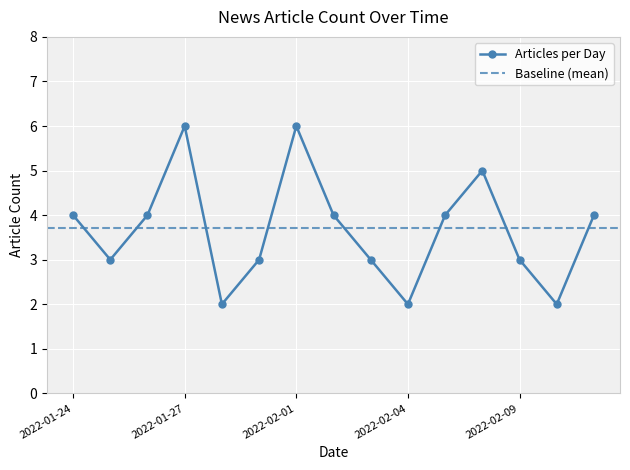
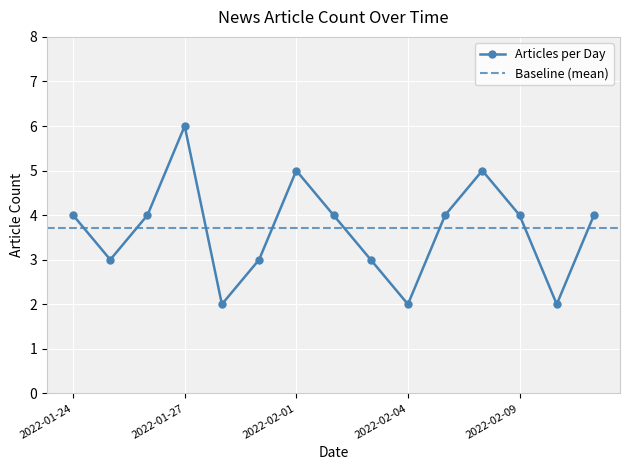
  {
    "2022-01-24": 4,
    "2022-01-27": 6,
-   "2022-02-01": 6,
+   "2022-02-01": 5,
    "2022-02-04": 2,
-   "2022-02-09": 3
+   "2022-02-09": 4
  }
